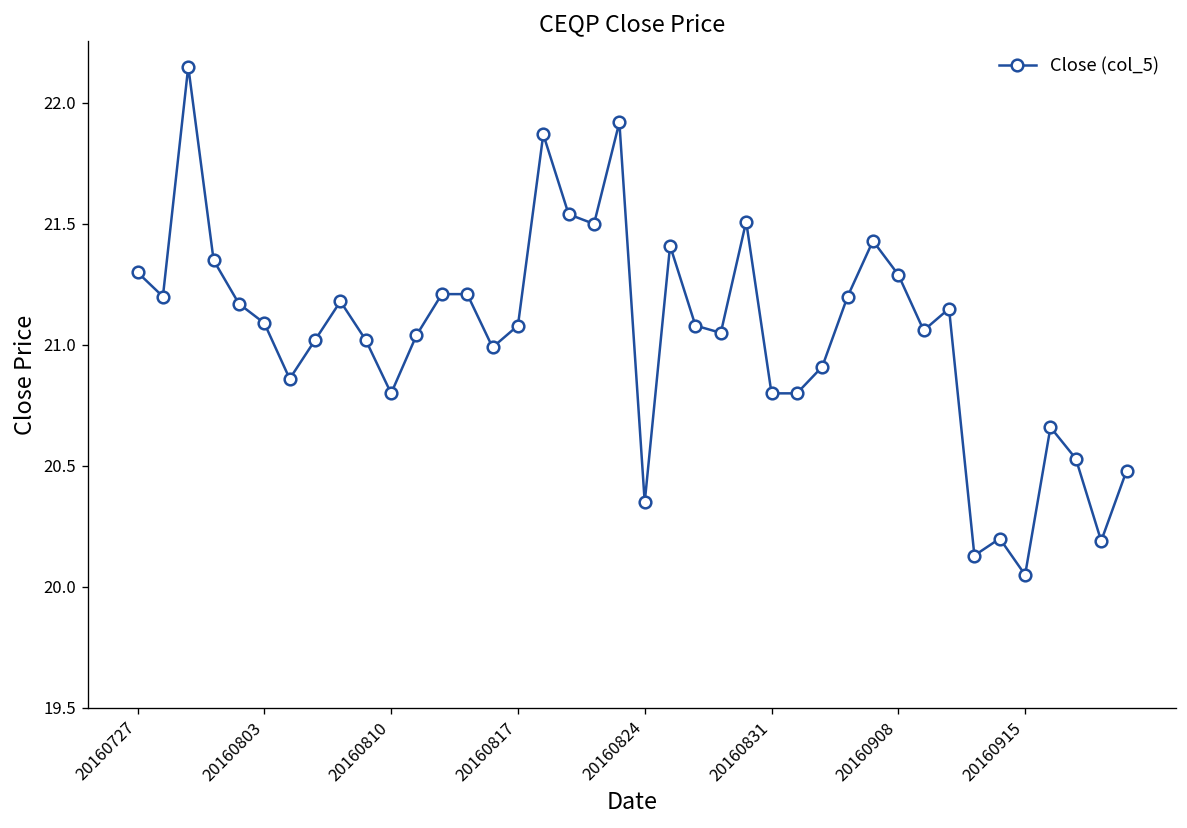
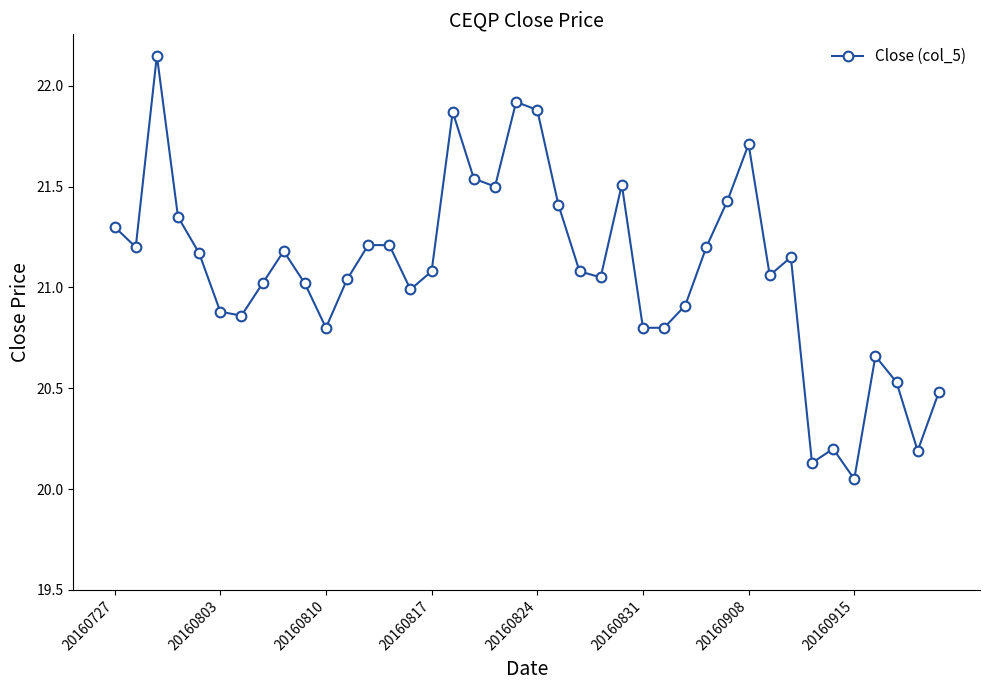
  {
    "20160727": 21.30,
-   "20160803": 21.09,
+   "20160803": 20.88,
    "20160810": 20.80,
    "20160817": 21.08,
-   "20160824": 20.35,
+   "20160824": 21.88,
    "20160831": 20.80,
-   "20160908": 21.29,
+   "20160908": 21.71,
    "20160915": 20.05
  }
